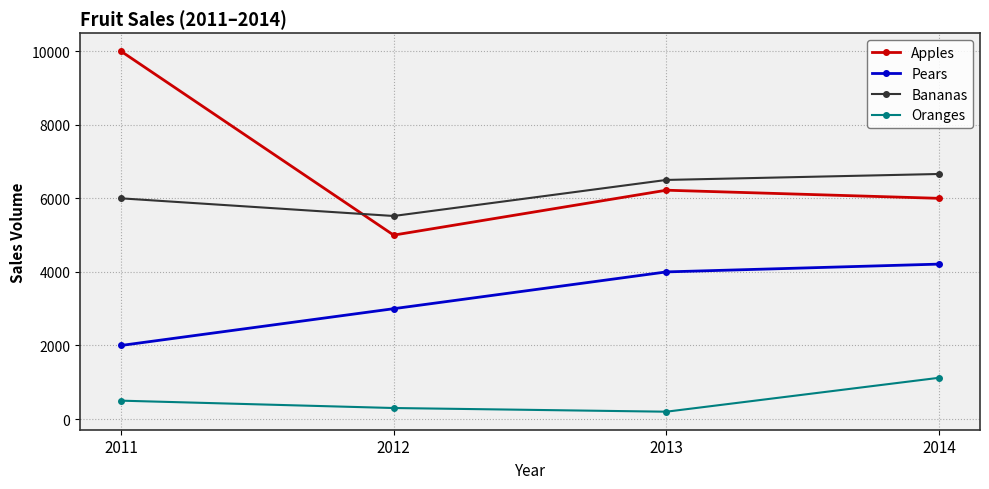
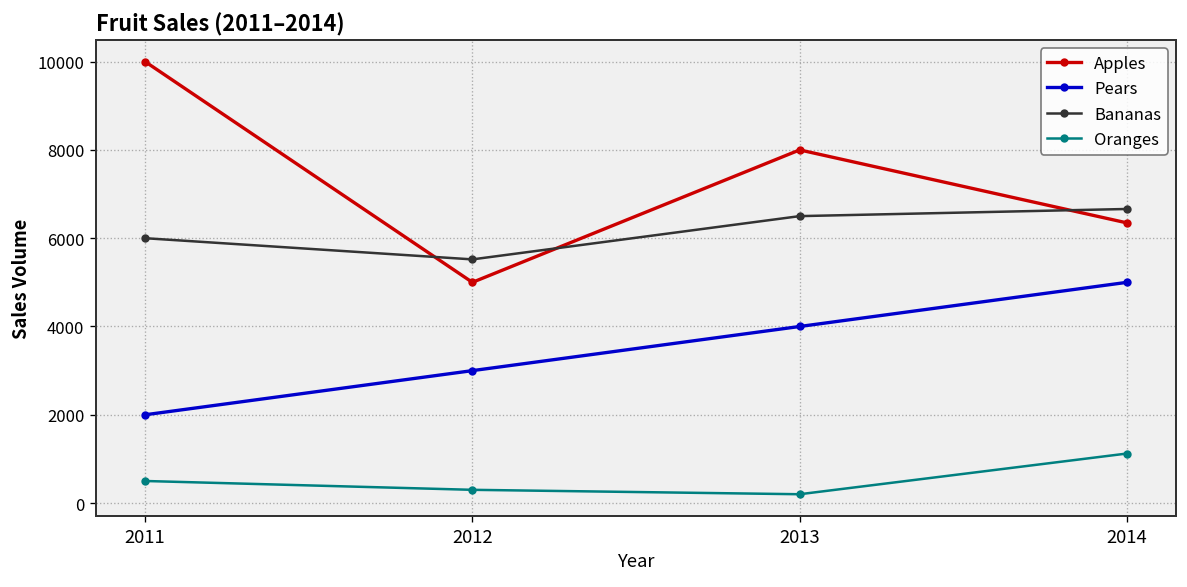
  {
    "Apples": {
      "2011": 10000,
      "2012": 5000,
-     "2013": 6200,
-     "2014": 6000
+     "2013": 8000,
+     "2014": 6300
    },
    "Pears": {
      "2011": 2000,
      "2012": 3000,
      "2013": 4000,
-     "2014": 4200
+     "2014": 5000
    },
    "Bananas": {
      "2011": 6000,
      "2012": 5500,
      "2013": 6500,
      "2014": 6700
    },
    "Oranges": {
      "2011": 500,
      "2012": 300,
      "2013": 200,
      "2014": 1100
    }
  }
